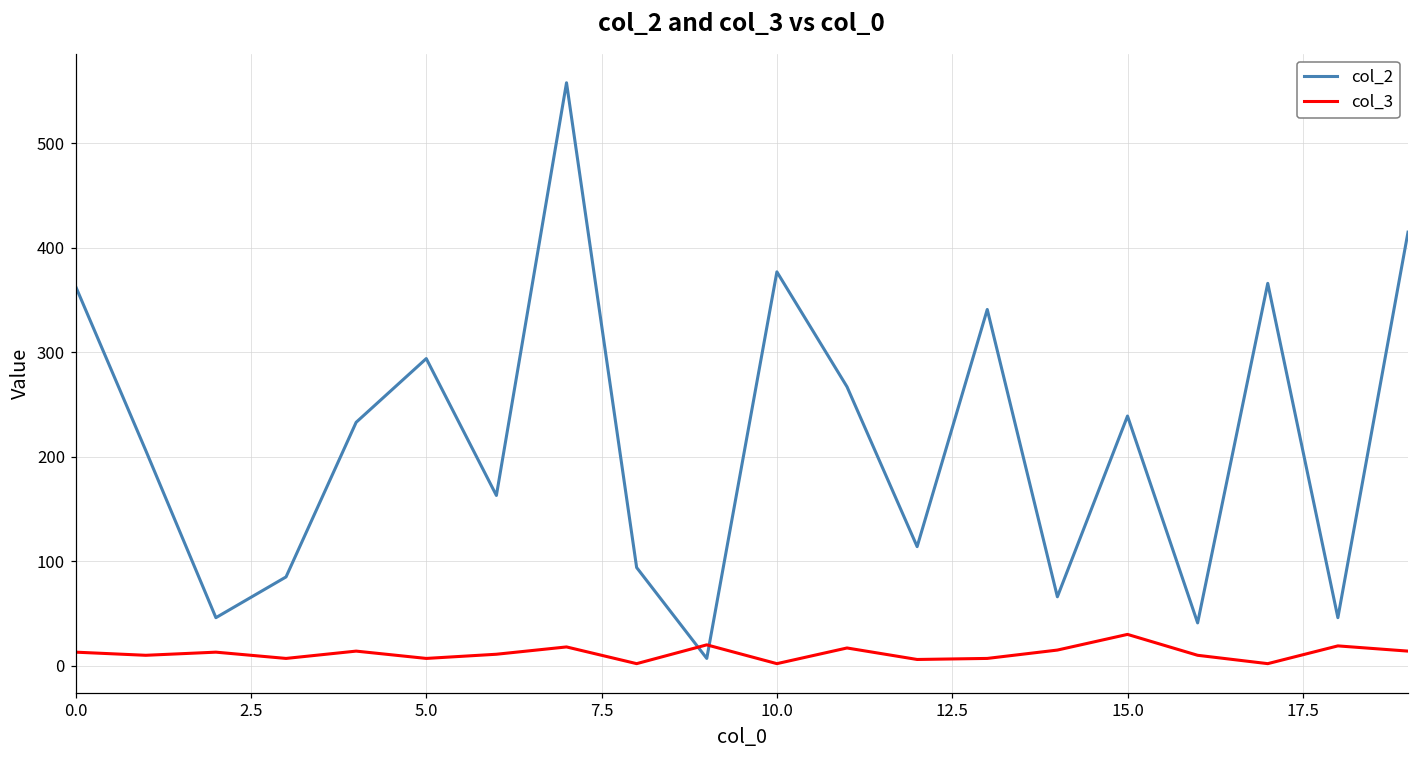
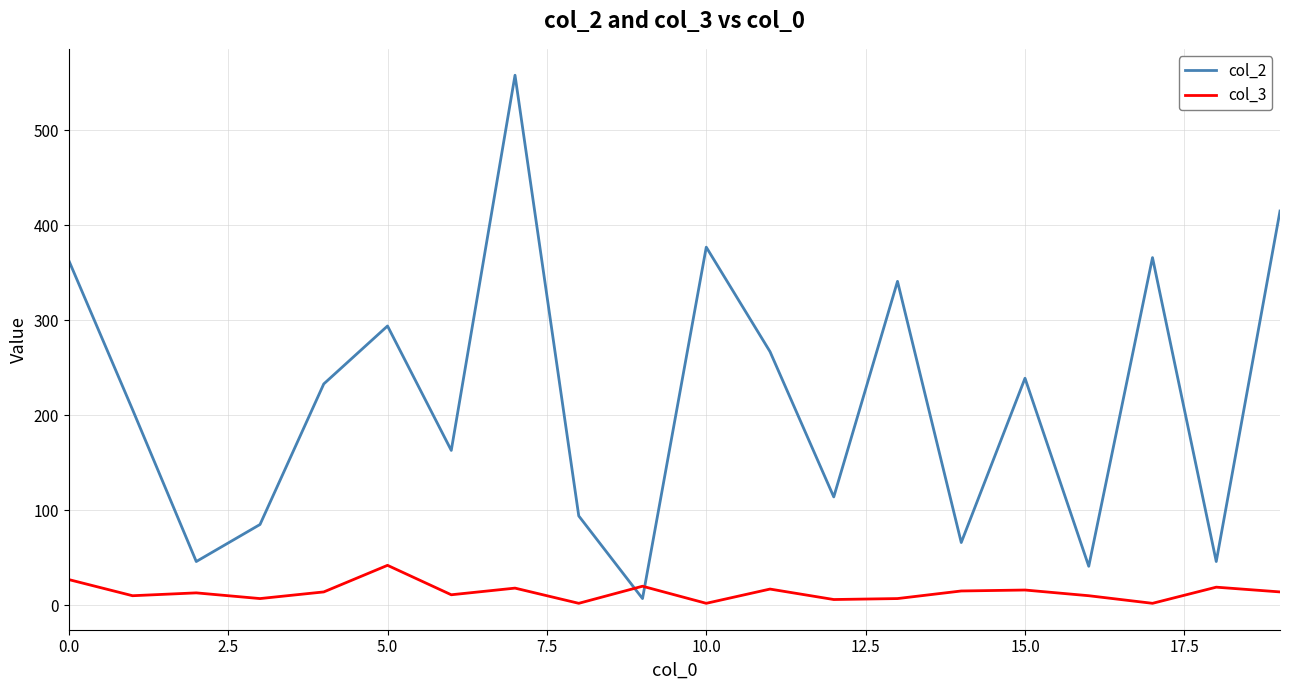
  {
    "col_2": {
      "0.0": 360,
      "5.0": 290,
      "10.0": 380,
      "15.0": 240
    },
    "col_3": {
-     "0.0": 10,
-     "5.0": 10,
+     "0.0": 30,
+     "5.0": 40,
      "10.0": 0,
-     "15.0": 30
+     "15.0": 20
    }
  }
